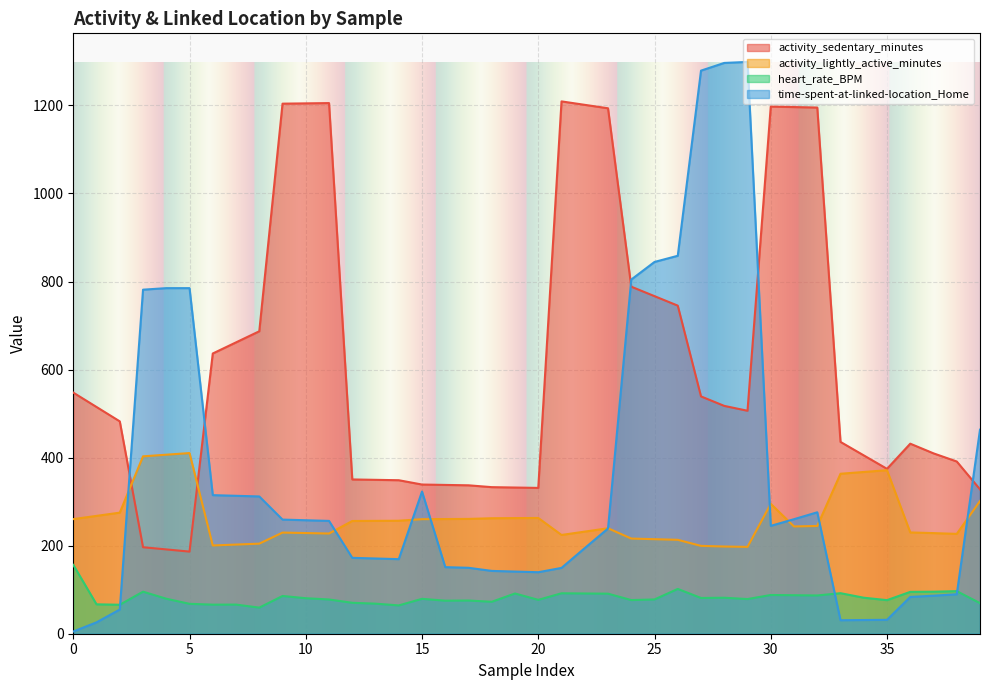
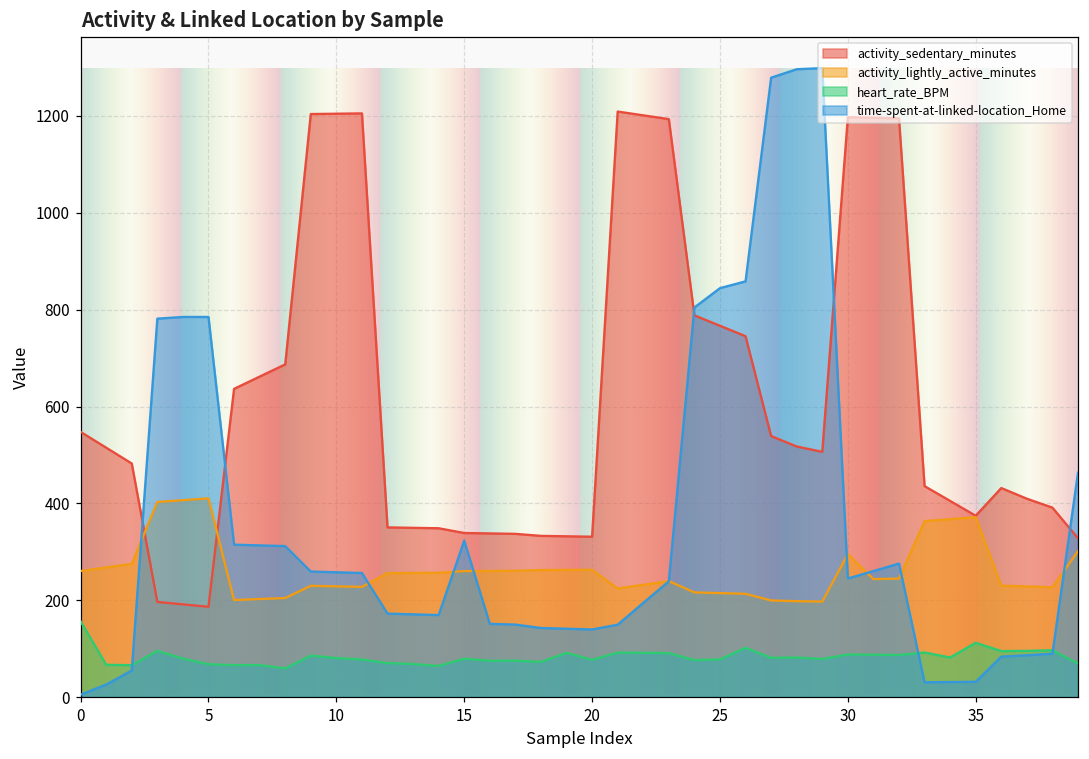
  {
    "activity_sedentary_minutes": {
      "0": 550,
      "5": 190,
      "10": 1200,
      "15": 340,
      "20": 330,
      "25": 770,
      "30": 1200
    },
    "activity_lightly_active_minutes": {
      "0": 260,
      "5": 410,
      "10": 230,
      "15": 260,
      "20": 260,
      "25": 210,
      "30": 300
    },
    "heart_rate_BPM": {
      "0": 160,
      "5": 70,
      "10": 80,
      "15": 80,
      "20": 80,
      "25": 80,
      "30": 90,
-     "35": 80
+     "35": 110
    },
    "time-spent-at-linked-location_Home": {
      "0": 10,
      "5": 790,
      "10": 260,
      "15": 320,
      "20": 140,
      "25": 840,
      "30": 250,
      "35": 30
    }
  }
